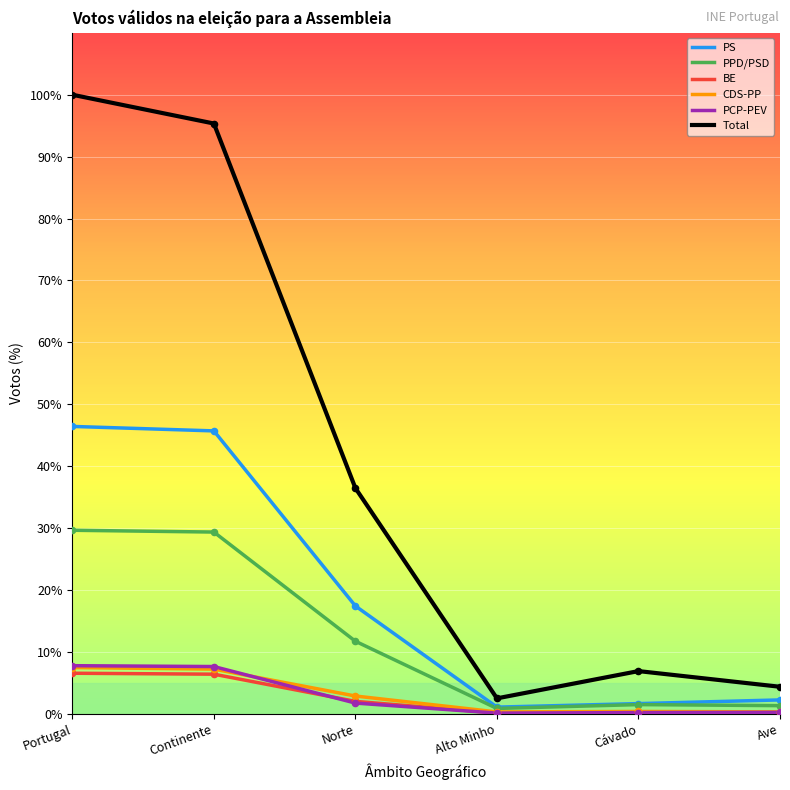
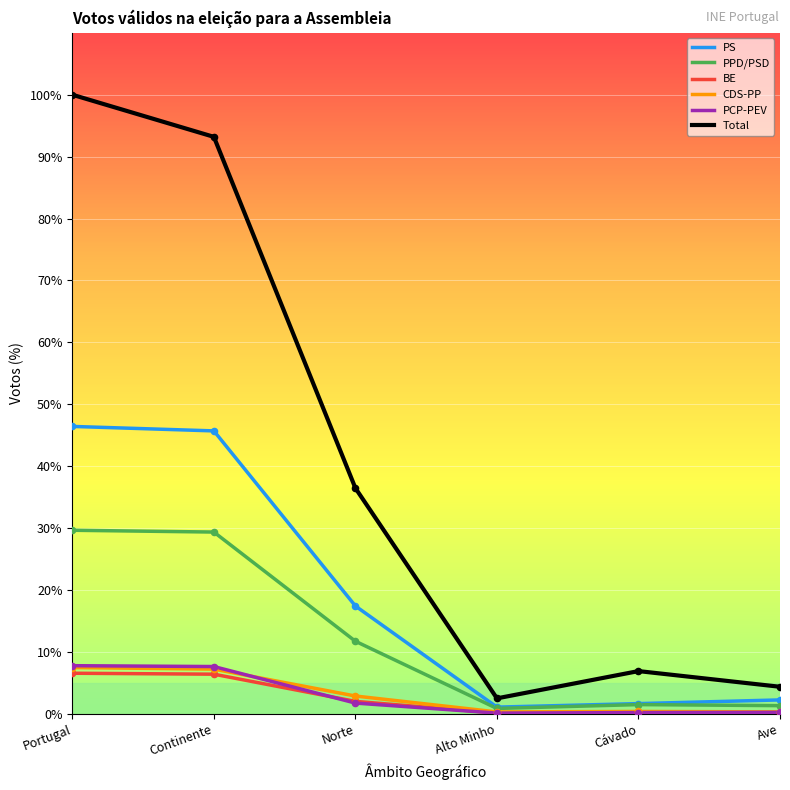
  {
    "PS": {
      "Portugal": "46%",
      "Continente": "46%",
      "Norte": "17%"
    },
    "PPD/PSD": {
      "Portugal": "30%",
      "Continente": "29%",
      "Norte": "12%"
    },
    "BE": {
      "Portugal": "7%",
      "Continente": "6%"
    },
    "CDS-PP": {
      "Continente": "7%"
    },
    "PCP-PEV": {
      "Continente": "8%"
    },
    "Total": {
      "Portugal": "100%",
-     "Continente": "95%",
+     "Continente": "93%",
      "Norte": "36%",
      "Cávado": "7%"
    }
  }
